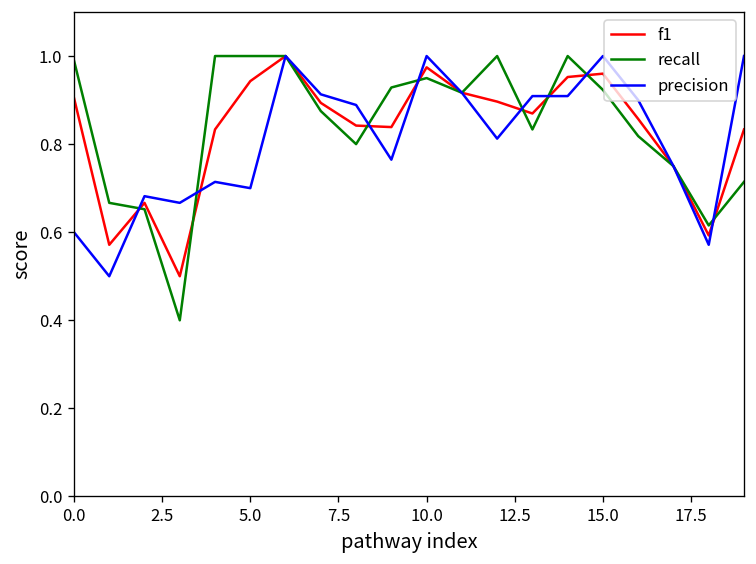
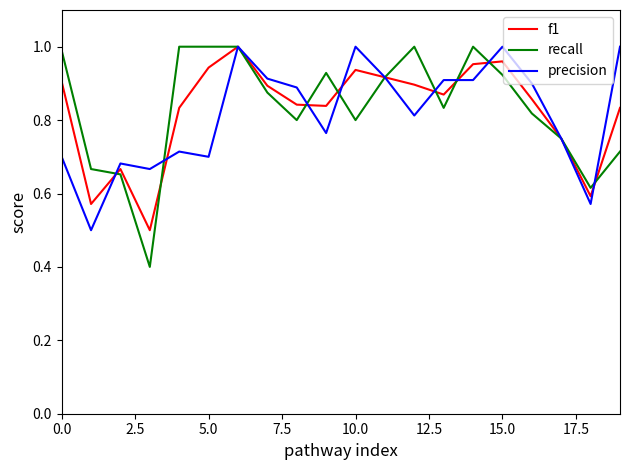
  {
    "f1": {
      "0.0": 0.91,
      "5.0": 0.94,
-     "10.0": 0.97,
+     "10.0": 0.94,
      "15.0": 0.96
    },
    "recall": {
      "0.0": 0.99,
      "5.0": 1.00,
-     "10.0": 0.95,
+     "10.0": 0.80,
      "15.0": 0.92
    },
    "precision": {
-     "0.0": 0.6,
+     "0.0": 0.7,
      "5.0": 0.7,
      "10.0": 1.0,
      "15.0": 1.0
    }
  }
